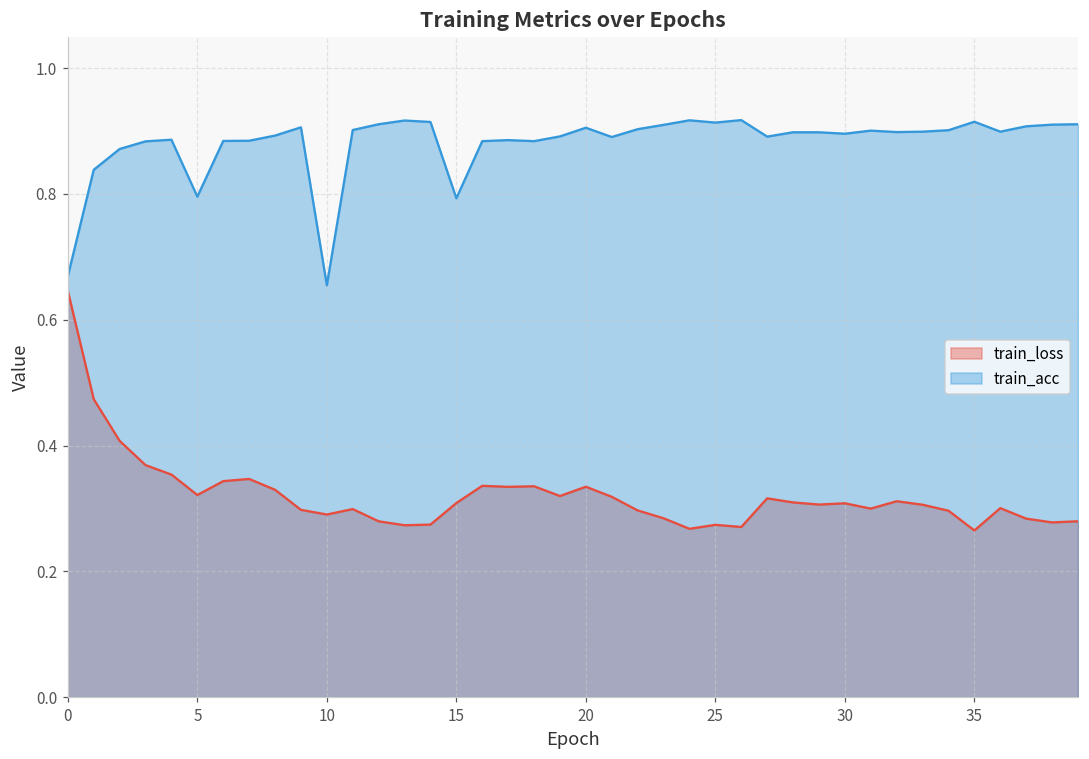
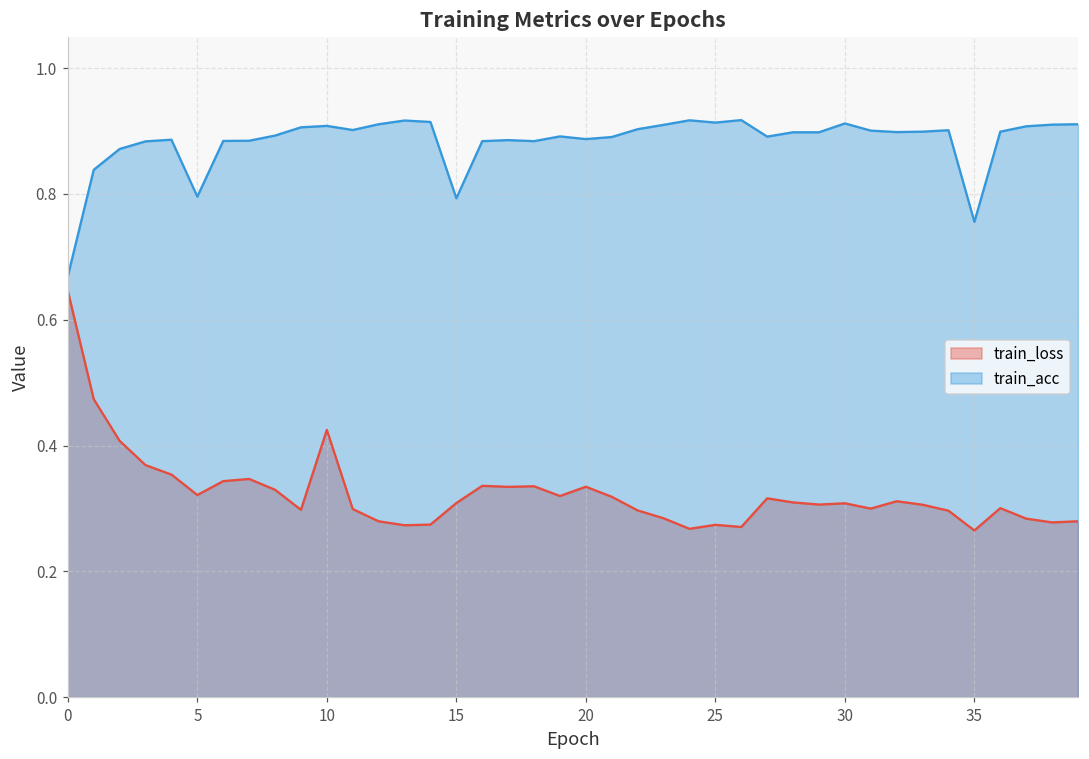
  {
    "train_loss": {
      "0": 0.65,
      "5": 0.32,
-     "10": 0.29,
+     "10": 0.42,
      "15": 0.31,
      "20": 0.33,
      "25": 0.27,
      "30": 0.31,
      "35": 0.26
    },
    "train_acc": {
      "0": 0.67,
      "5": 0.80,
-     "10": 0.65,
+     "10": 0.91,
      "15": 0.79,
-     "20": 0.91,
+     "20": 0.89,
      "25": 0.91,
-     "30": 0.90,
-     "35": 0.91
+     "30": 0.91,
+     "35": 0.76
    }
  }
